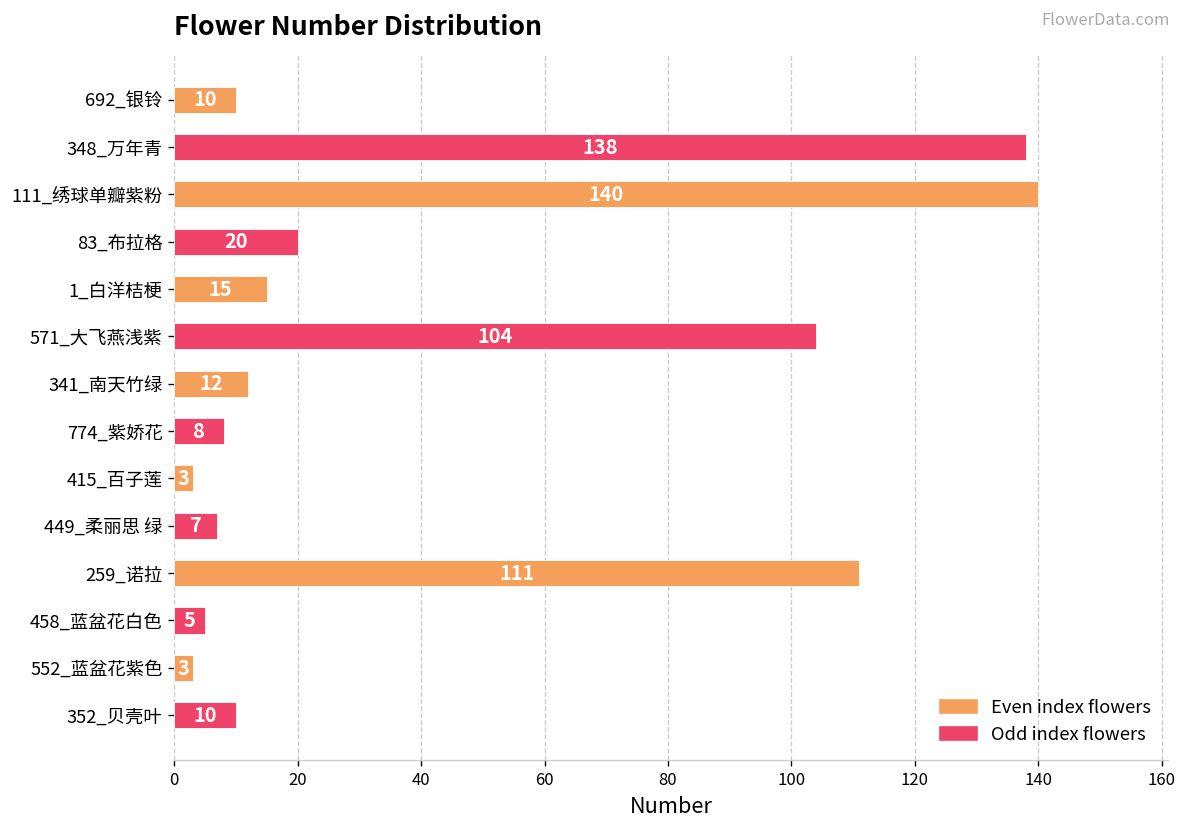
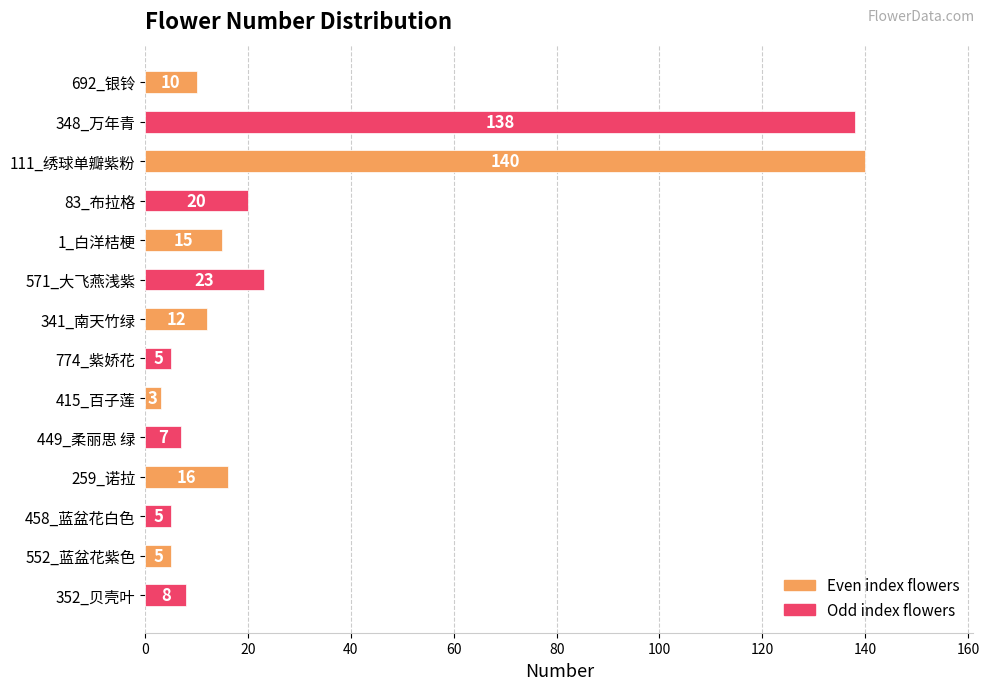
  {
    "692_银铃": 10,
    "348_万年青": 138,
    "111_绣球单瓣紫粉": 140,
    "83_布拉格": 20,
    "1_白洋桔梗": 15,
-   "571_大飞燕浅紫": 104,
+   "571_大飞燕浅紫": 23,
    "341_南天竹绿": 12,
-   "774_紫娇花": 8,
+   "774_紫娇花": 5,
    "415_百子莲": 3,
    "449_柔丽思 绿": 7,
-   "259_诺拉": 111,
+   "259_诺拉": 16,
    "458_蓝盆花白色": 5,
-   "552_蓝盆花紫色": 3,
-   "352_贝壳叶": 10
+   "552_蓝盆花紫色": 5,
+   "352_贝壳叶": 8
  }
